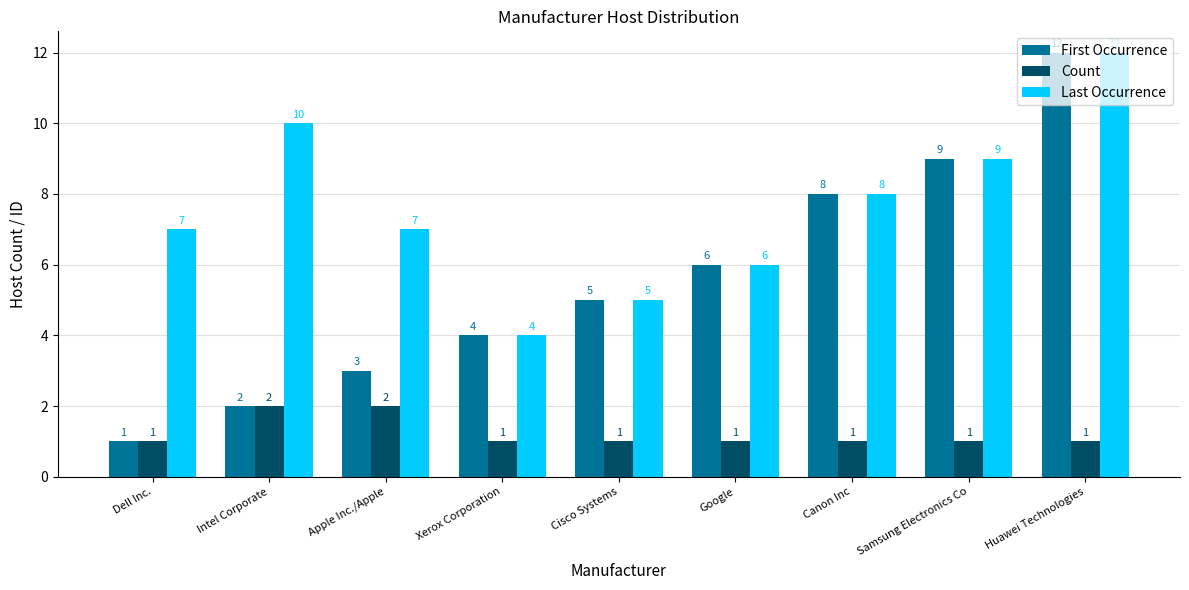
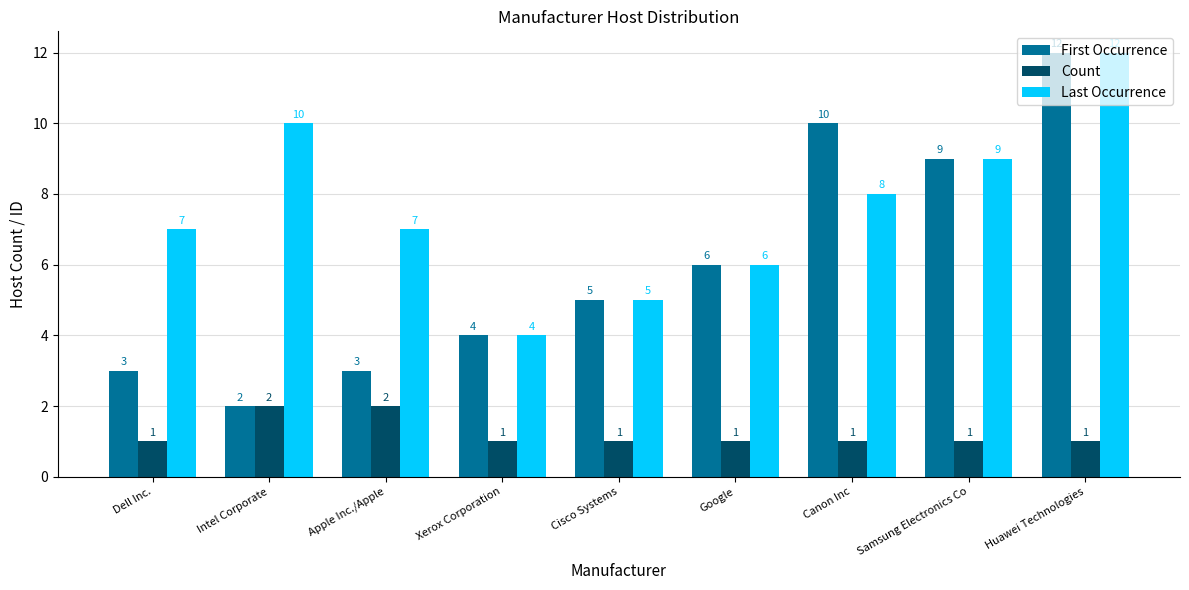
  {
    "First Occurrence": {
-     "Dell Inc.": 1,
+     "Dell Inc.": 3,
      "Intel Corporate": 2,
      "Apple Inc./Apple": 3,
      "Xerox Corporation": 4,
      "Cisco Systems": 5,
      "Google": 6,
-     "Canon Inc": 8,
+     "Canon Inc": 10,
      "Samsung Electronics Co": 9
    },
    "Count": {
      "Dell Inc.": 1,
      "Intel Corporate": 2,
      "Apple Inc./Apple": 2,
      "Xerox Corporation": 1,
      "Cisco Systems": 1,
      "Google": 1,
      "Canon Inc": 1,
      "Samsung Electronics Co": 1,
      "Huawei Technologies": 1
    },
    "Last Occurrence": {
      "Dell Inc.": 7,
      "Intel Corporate": 10,
      "Apple Inc./Apple": 7,
      "Xerox Corporation": 4,
      "Cisco Systems": 5,
      "Google": 6,
      "Canon Inc": 8,
      "Samsung Electronics Co": 9
    }
  }
